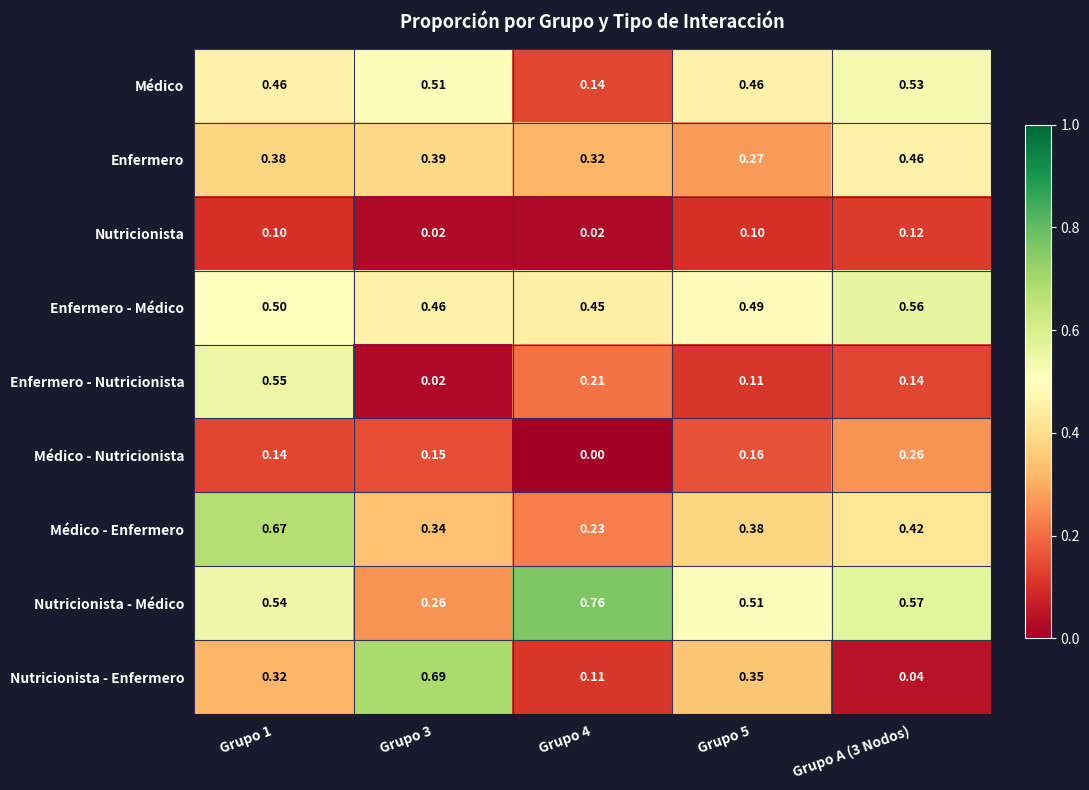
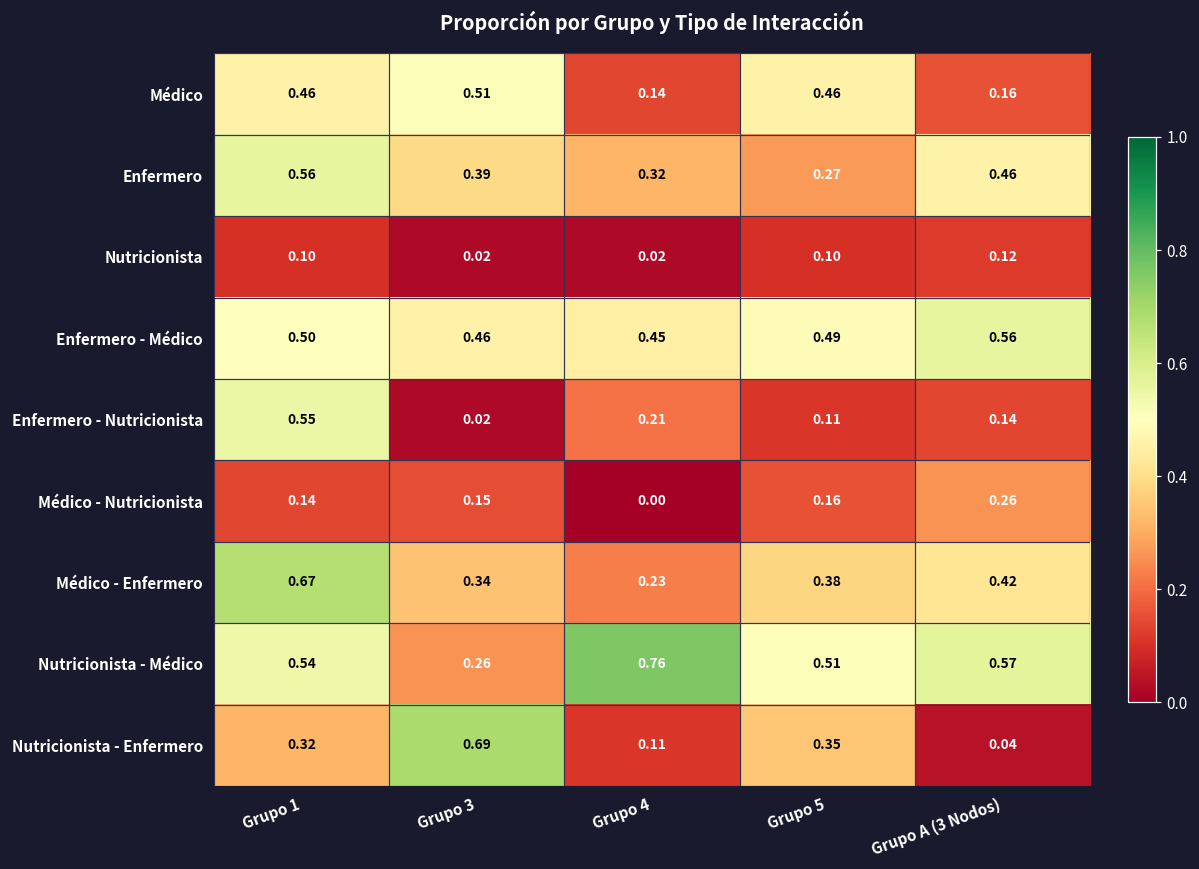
  {
    "Médico": {
      "Grupo 1": 0.46,
      "Grupo 3": 0.51,
      "Grupo 4": 0.14,
      "Grupo 5": 0.46,
-     "Grupo A (3 Nodos)": 0.53
+     "Grupo A (3 Nodos)": 0.16
    },
    "Enfermero": {
-     "Grupo 1": 0.38,
+     "Grupo 1": 0.56,
      "Grupo 3": 0.39,
      "Grupo 4": 0.32,
      "Grupo 5": 0.27,
      "Grupo A (3 Nodos)": 0.46
    },
    "Nutricionista": {
      "Grupo 1": 0.10,
      "Grupo 3": 0.02,
      "Grupo 4": 0.02,
      "Grupo 5": 0.10,
      "Grupo A (3 Nodos)": 0.12
    },
    "Enfermero - Médico": {
      "Grupo 1": 0.50,
      "Grupo 3": 0.46,
      "Grupo 4": 0.45,
      "Grupo 5": 0.49,
      "Grupo A (3 Nodos)": 0.56
    },
    "Enfermero - Nutricionista": {
      "Grupo 1": 0.55,
      "Grupo 3": 0.02,
      "Grupo 4": 0.21,
      "Grupo 5": 0.11,
      "Grupo A (3 Nodos)": 0.14
    },
    "Médico - Nutricionista": {
      "Grupo 1": 0.14,
      "Grupo 3": 0.15,
      "Grupo 4": 0.00,
      "Grupo 5": 0.16,
      "Grupo A (3 Nodos)": 0.26
    },
    "Médico - Enfermero": {
      "Grupo 1": 0.67,
      "Grupo 3": 0.34,
      "Grupo 4": 0.23,
      "Grupo 5": 0.38,
      "Grupo A (3 Nodos)": 0.42
    },
    "Nutricionista - Médico": {
      "Grupo 1": 0.54,
      "Grupo 3": 0.26,
      "Grupo 4": 0.76,
      "Grupo 5": 0.51,
      "Grupo A (3 Nodos)": 0.57
    },
    "Nutricionista - Enfermero": {
      "Grupo 1": 0.32,
      "Grupo 3": 0.69,
      "Grupo 4": 0.11,
      "Grupo 5": 0.35,
      "Grupo A (3 Nodos)": 0.04
    }
  }
